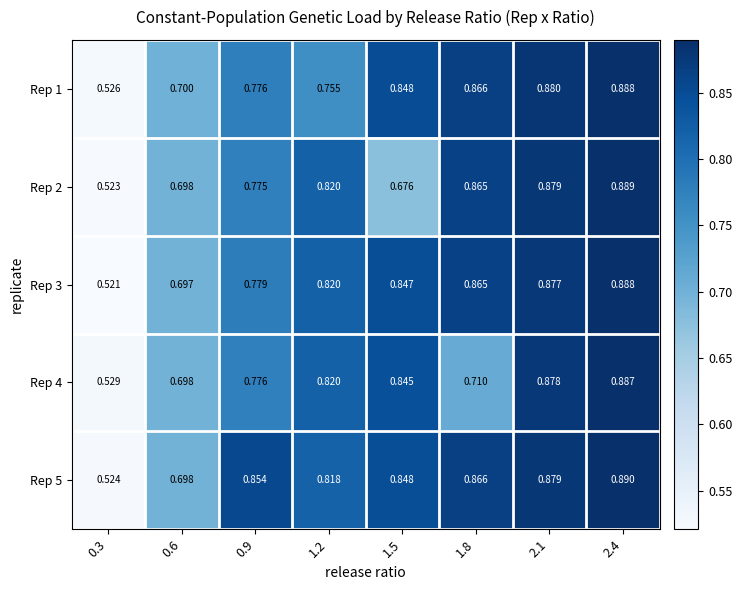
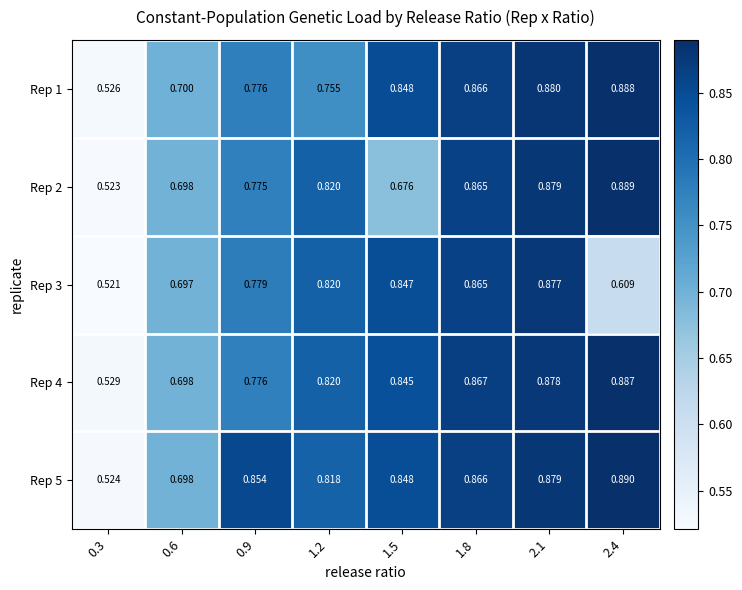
  {
    "Rep 1": {
      "0.3": 0.526,
      "0.6": 0.700,
      "0.9": 0.776,
      "1.2": 0.755,
      "1.5": 0.848,
      "1.8": 0.866,
      "2.1": 0.880,
      "2.4": 0.888
    },
    "Rep 2": {
      "0.3": 0.523,
      "0.6": 0.698,
      "0.9": 0.775,
      "1.2": 0.820,
      "1.5": 0.676,
      "1.8": 0.865,
      "2.1": 0.879,
      "2.4": 0.889
    },
    "Rep 3": {
      "0.3": 0.521,
      "0.6": 0.697,
      "0.9": 0.779,
      "1.2": 0.820,
      "1.5": 0.847,
      "1.8": 0.865,
      "2.1": 0.877,
-     "2.4": 0.888
+     "2.4": 0.609
    },
    "Rep 4": {
      "0.3": 0.529,
      "0.6": 0.698,
      "0.9": 0.776,
      "1.2": 0.820,
      "1.5": 0.845,
-     "1.8": 0.710,
+     "1.8": 0.867,
      "2.1": 0.878,
      "2.4": 0.887
    },
    "Rep 5": {
      "0.3": 0.524,
      "0.6": 0.698,
      "0.9": 0.854,
      "1.2": 0.818,
      "1.5": 0.848,
      "1.8": 0.866,
      "2.1": 0.879,
      "2.4": 0.890
    }
  }
